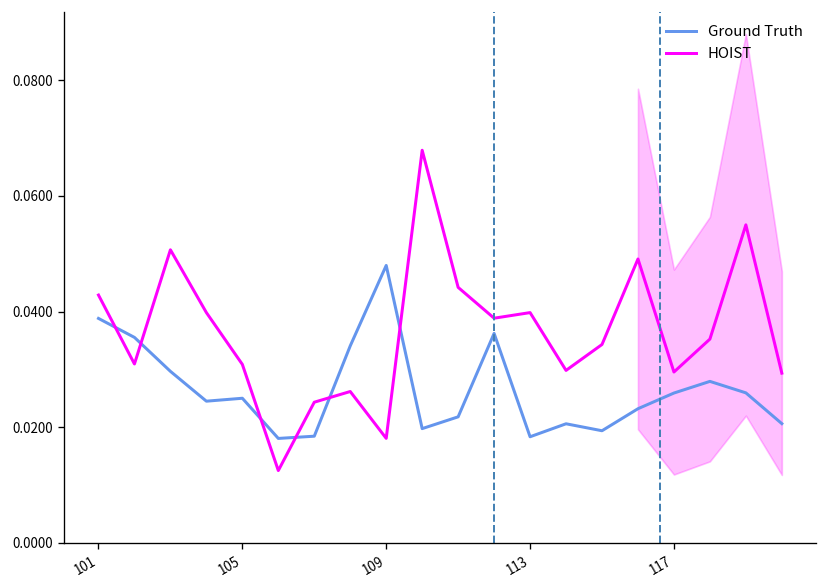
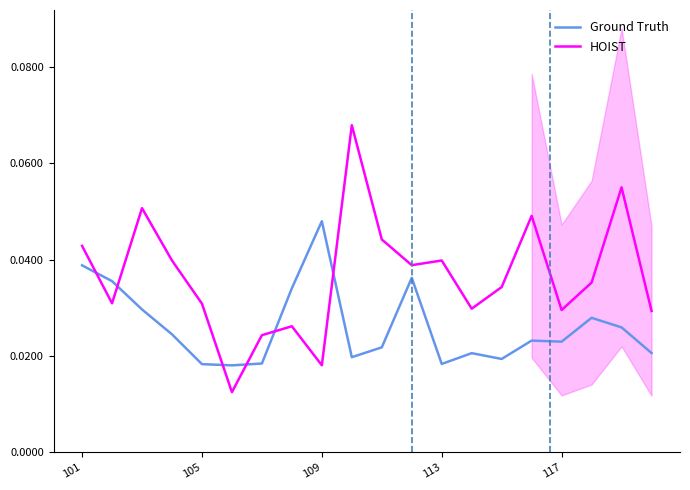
  {
    "Ground Truth": {
      "101": 0.039,
-     "105": 0.025,
+     "105": 0.018,
      "109": 0.048,
      "113": 0.018,
-     "117": 0.026
+     "117": 0.023
    }
  }
